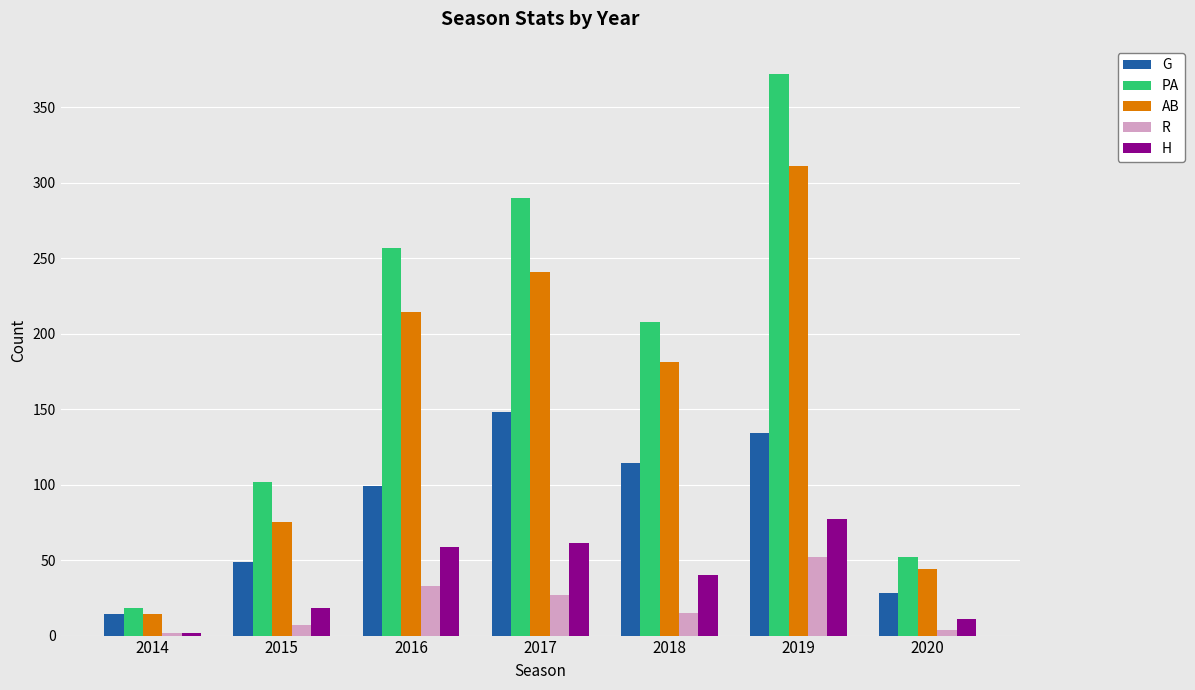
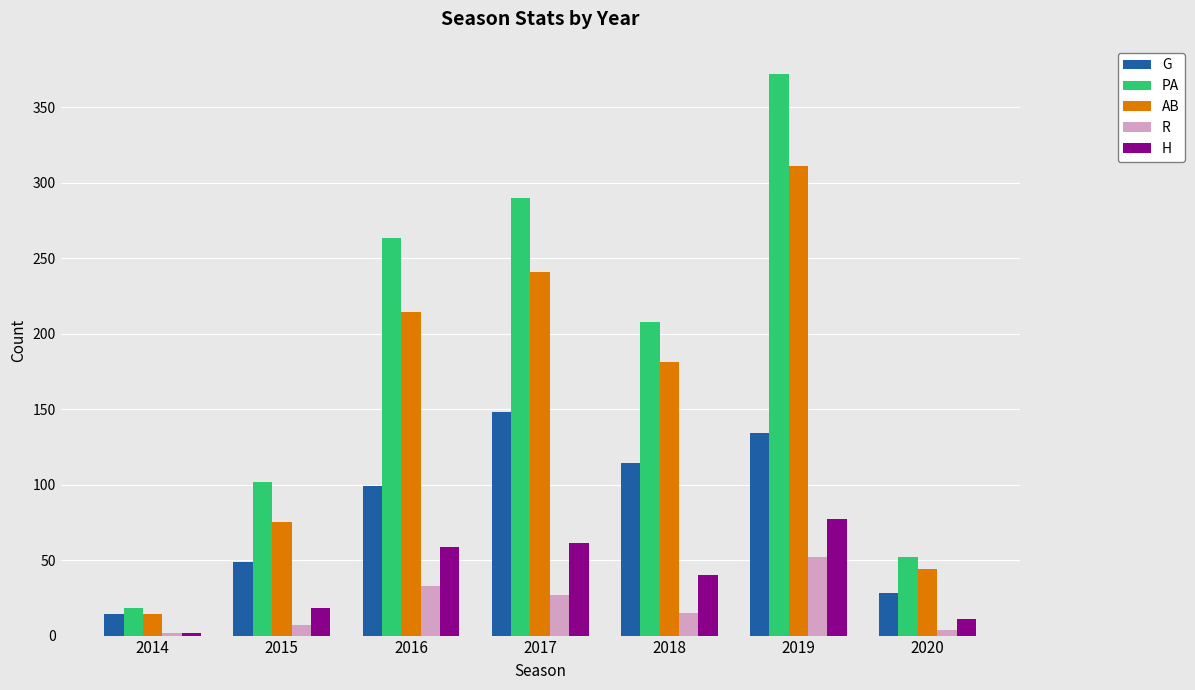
  {
    "G": {
      "2014": 14,
      "2015": 49,
      "2016": 99,
      "2017": 148,
      "2018": 114,
      "2019": 134,
      "2020": 28
    },
    "PA": {
      "2014": 18,
      "2015": 102,
-     "2016": 257,
+     "2016": 263,
      "2017": 290,
      "2018": 208,
      "2019": 372,
      "2020": 52
    },
    "AB": {
      "2014": 14,
      "2015": 75,
      "2016": 214,
      "2017": 241,
      "2018": 181,
      "2019": 311,
      "2020": 44
    },
    "R": {
      "2014": 2,
      "2015": 7,
      "2016": 33,
      "2017": 27,
      "2018": 15,
      "2019": 52,
      "2020": 4
    },
    "H": {
      "2014": 2,
      "2015": 18,
      "2016": 59,
      "2017": 61,
      "2018": 40,
      "2019": 77,
      "2020": 11
    }
  }
